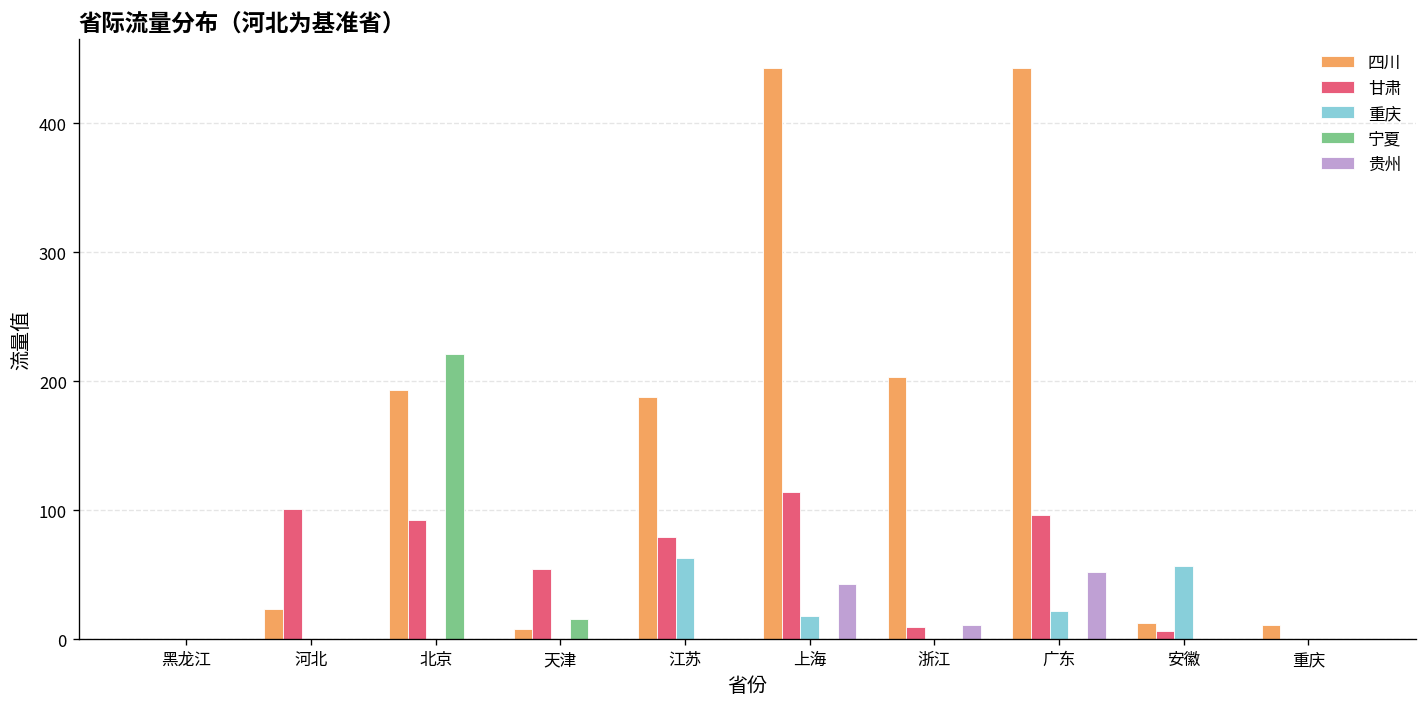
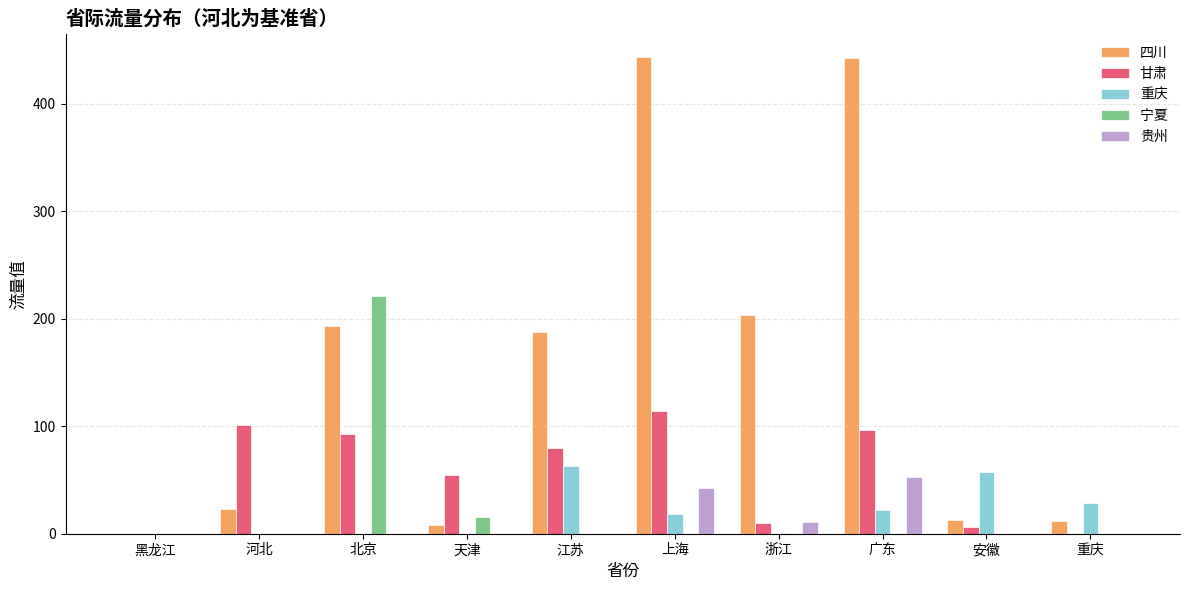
  {
    "四川": {
      "黑龙江": 0,
      "河北": 23,
      "北京": 194,
      "天津": 8,
      "江苏": 188,
      "上海": 443,
      "浙江": 204,
      "广东": 443,
      "安徽": 13,
      "重庆": 12
    },
    "甘肃": {
      "黑龙江": 0,
      "河北": 101,
      "北京": 93,
      "天津": 55,
      "江苏": 79,
      "上海": 114,
      "浙江": 10,
      "广东": 96,
      "安徽": 6,
      "重庆": 0
    },
    "重庆": {
      "黑龙江": 0,
      "河北": 0,
      "北京": 0,
      "天津": 0,
      "江苏": 63,
      "上海": 19,
      "广东": 22,
      "安徽": 57,
-     "重庆": 0
+     "重庆": 28
    },
    "宁夏": {
      "黑龙江": 0,
      "河北": 0,
      "北京": 221,
      "天津": 16,
      "江苏": 0,
      "上海": 0,
      "浙江": 0,
      "广东": 0,
      "安徽": 0,
      "重庆": 0
    },
    "贵州": {
      "黑龙江": 0,
      "河北": 0,
      "北京": 0,
      "天津": 0,
      "江苏": 0,
      "上海": 43,
      "浙江": 11,
      "广东": 53,
      "安徽": 0,
      "重庆": 0
    }
  }
